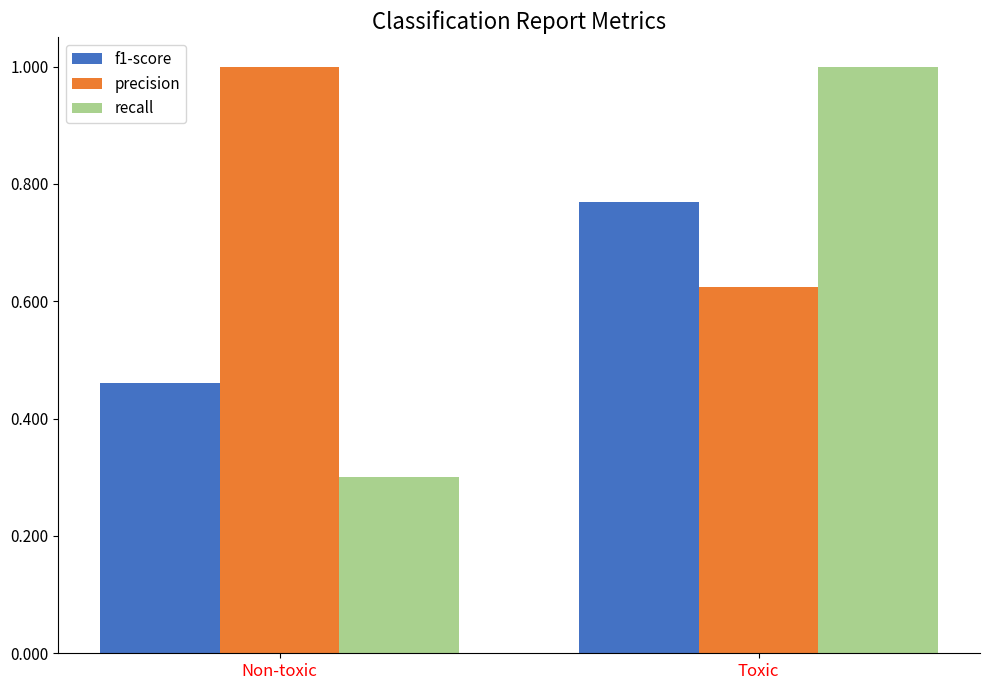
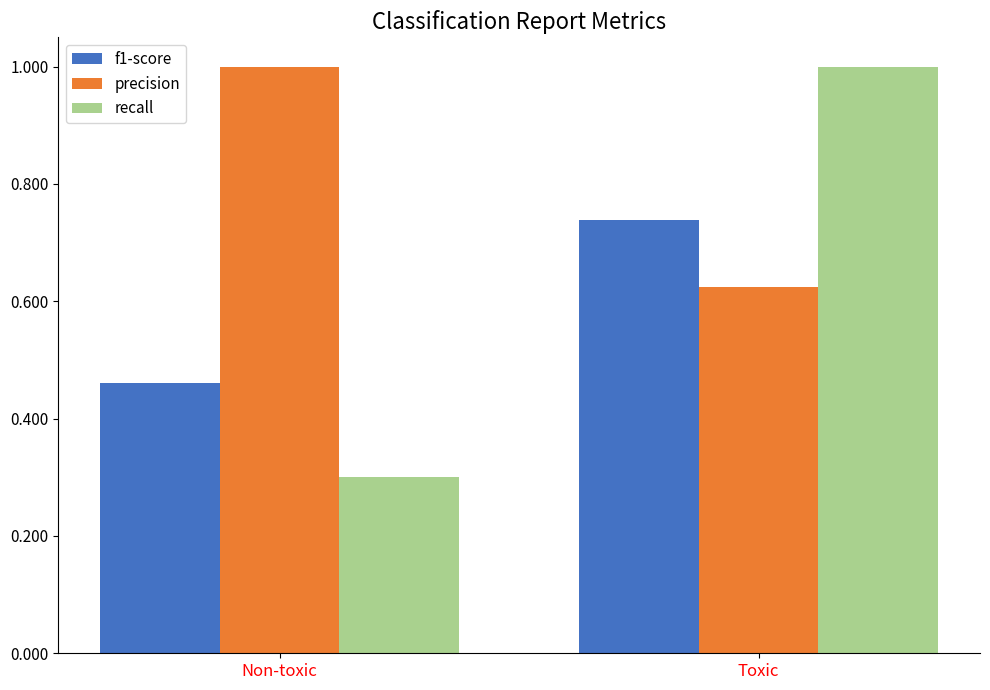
  {
    "f1-score": {
      "Non-toxic": 0.46,
-     "Toxic": 0.77
+     "Toxic": 0.74
    },
    "precision": {
      "Non-toxic": 1.00,
      "Toxic": 0.63
    },
    "recall": {
      "Non-toxic": 0.30,
      "Toxic": 1.00
    }
  }
